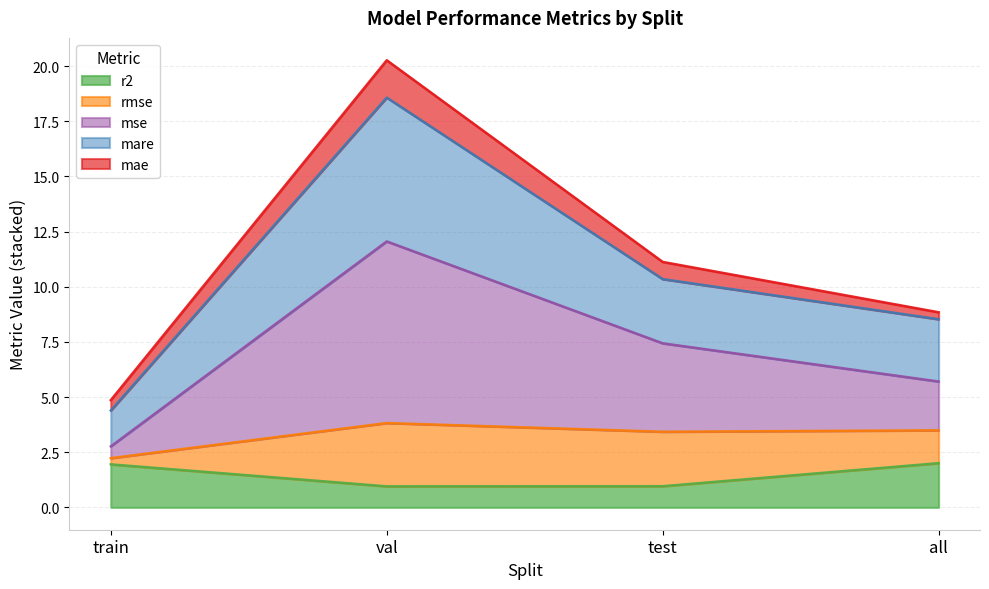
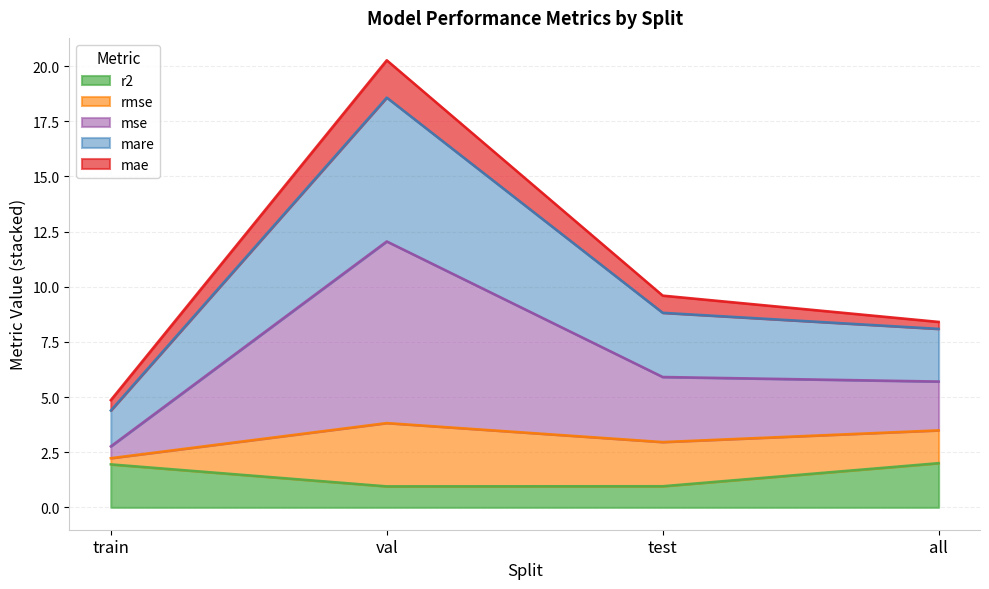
  {
    "r2": {
      "train": 2.0,
      "val": 1.0,
      "test": 1.0,
      "all": 2.0
    },
    "rmse": {
      "train": 0.3,
      "val": 2.9,
-     "test": 2.5,
+     "test": 2.0,
      "all": 1.5
    },
    "mse": {
      "train": 0.5,
      "val": 8.2,
-     "test": 4.0,
+     "test": 2.9,
      "all": 2.2
    },
    "mare": {
      "train": 1.6,
      "val": 6.5,
      "test": 2.9,
-     "all": 2.8
+     "all": 2.4
    },
    "mae": {
      "train": 0.5,
      "val": 1.7,
      "test": 0.8,
      "all": 0.3
    }
  }
